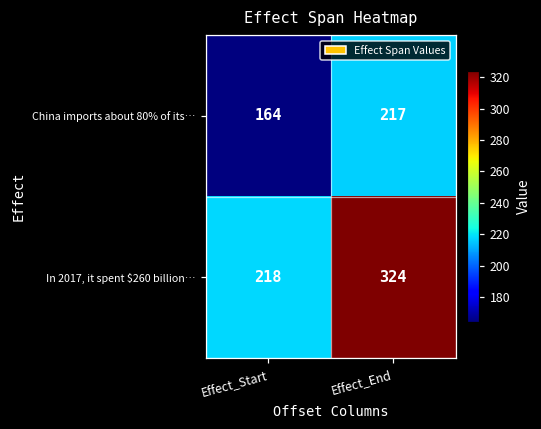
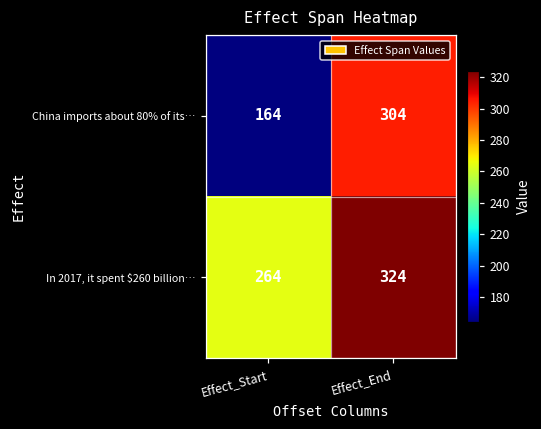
  {
    "China imports about 80% of its…": {
      "Effect_Start": 164,
-     "Effect_End": 217
+     "Effect_End": 304
    },
    "In 2017, it spent $260 billion…": {
-     "Effect_Start": 218,
+     "Effect_Start": 264,
      "Effect_End": 324
    }
  }
